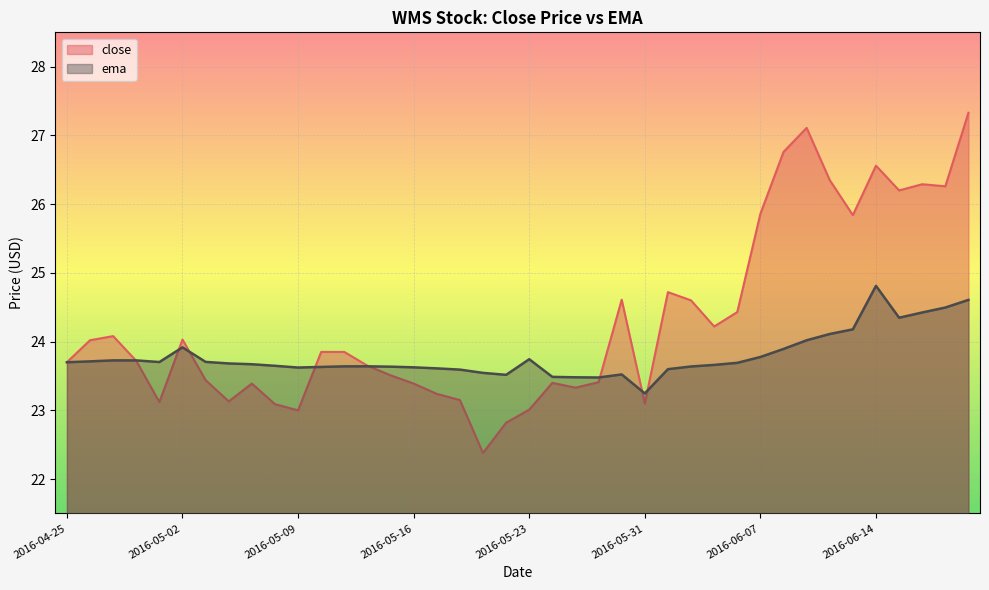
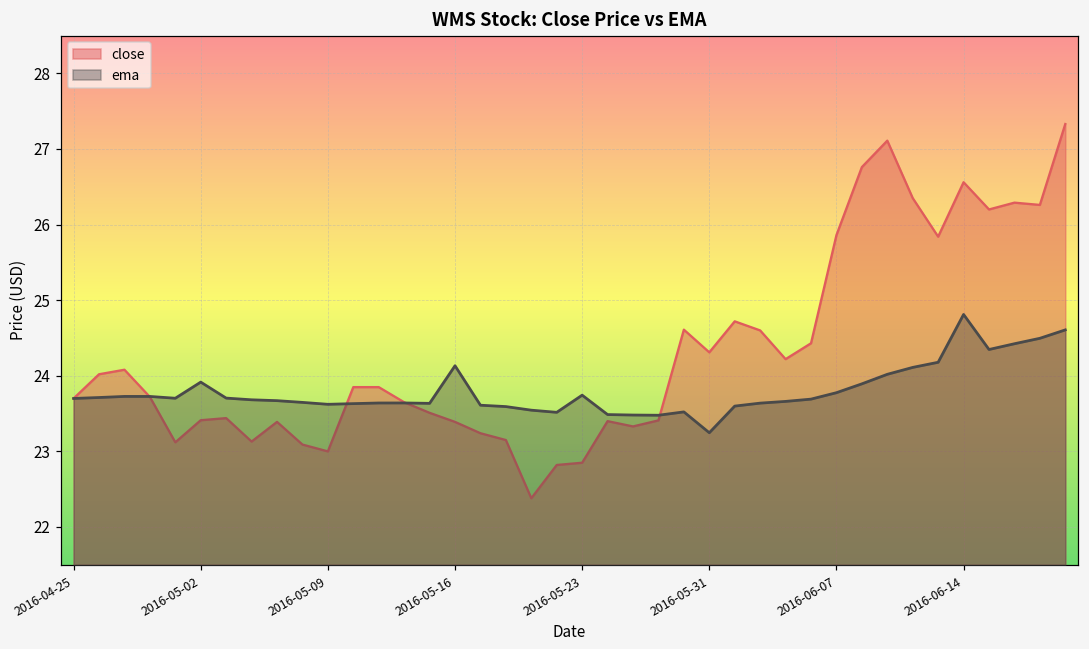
  {
    "close": {
-     "2016-05-02": 24.0,
+     "2016-05-02": 23.4,
      "2016-05-09": 23.0,
      "2016-05-16": 23.4,
-     "2016-05-23": 23.0,
-     "2016-05-31": 23.1,
+     "2016-05-23": 22.9,
+     "2016-05-31": 24.3,
      "2016-06-07": 25.9,
      "2016-06-14": 26.6
    },
    "ema": {
      "2016-05-02": 23.9,
      "2016-05-09": 23.6,
-     "2016-05-16": 23.6,
+     "2016-05-16": 24.1,
      "2016-05-23": 23.7,
      "2016-05-31": 23.2,
      "2016-06-07": 23.8,
      "2016-06-14": 24.8
    }
  }
